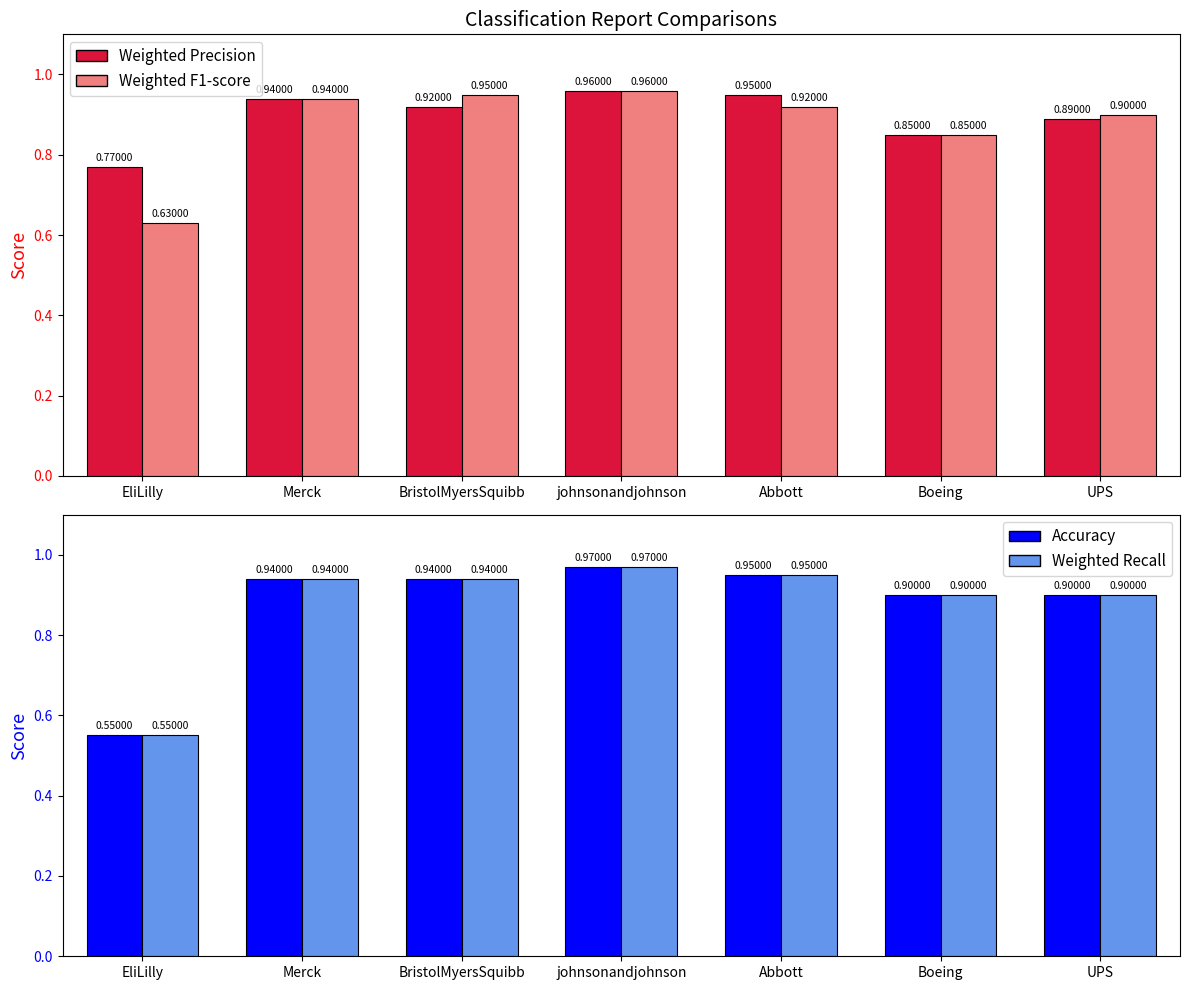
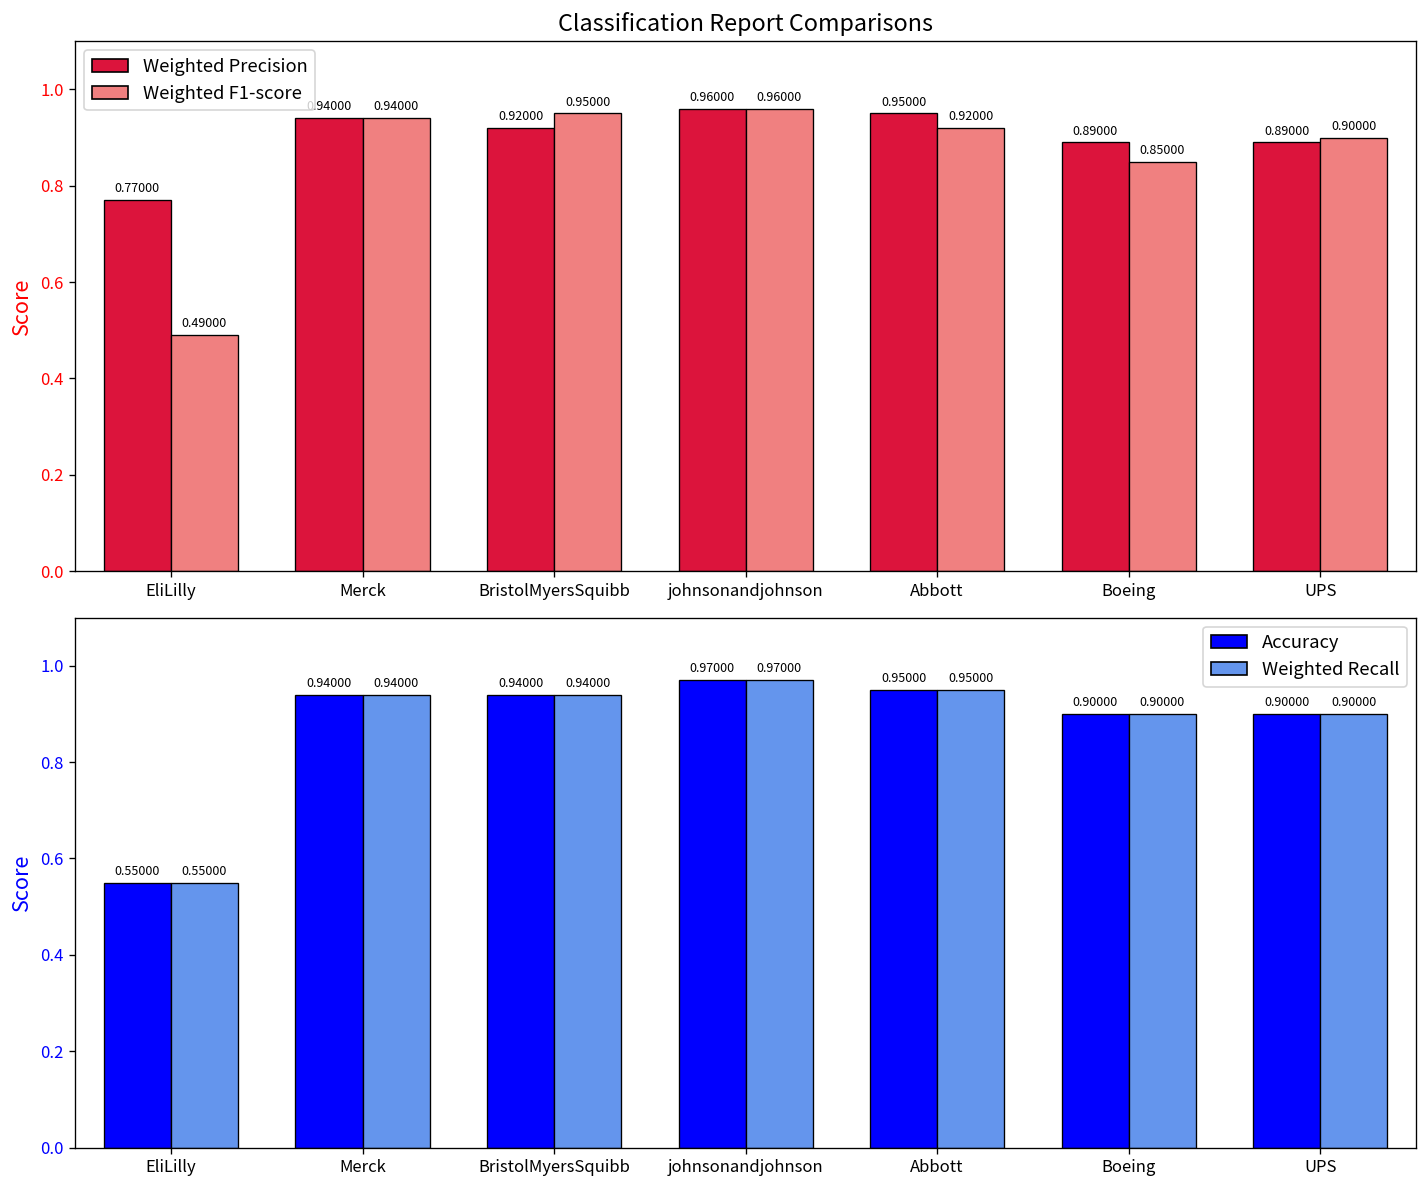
  {
    "Classification Report Comparisons": {
      "Weighted Precision": {
        "EliLilly": 0.77000,
        "BristolMyersSquibb": 0.92000,
        "johnsonandjohnson": 0.96000,
        "Abbott": 0.95000,
-       "Boeing": 0.85000,
+       "Boeing": 0.89000,
        "UPS": 0.89000
      },
      "Weighted F1-score": {
-       "EliLilly": 0.63000,
+       "EliLilly": 0.49000,
        "Merck": 0.94000,
        "BristolMyersSquibb": 0.95000,
        "johnsonandjohnson": 0.96000,
        "Abbott": 0.92000,
        "Boeing": 0.85000,
        "UPS": 0.90000
      }
    }
  }
